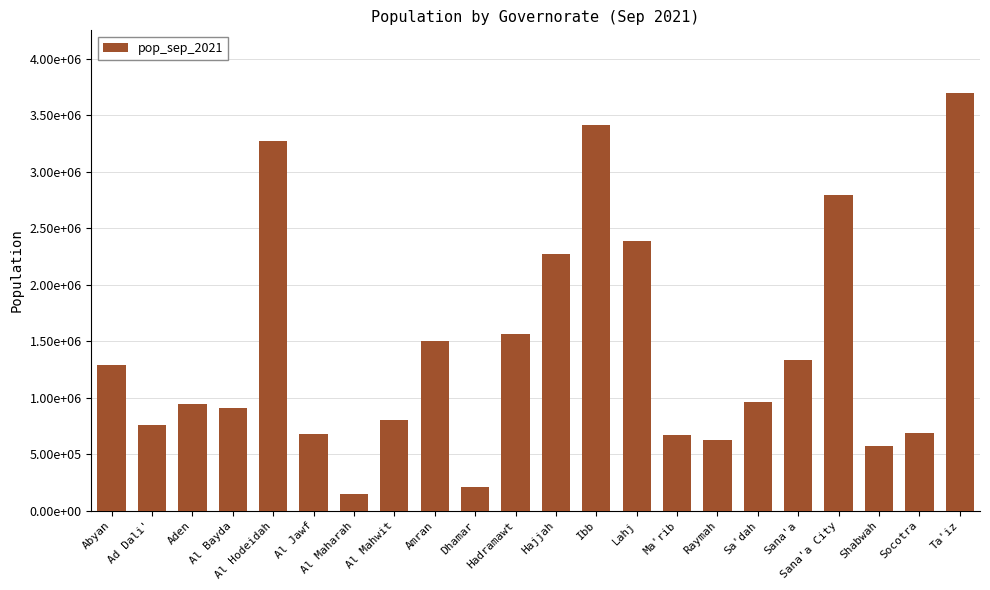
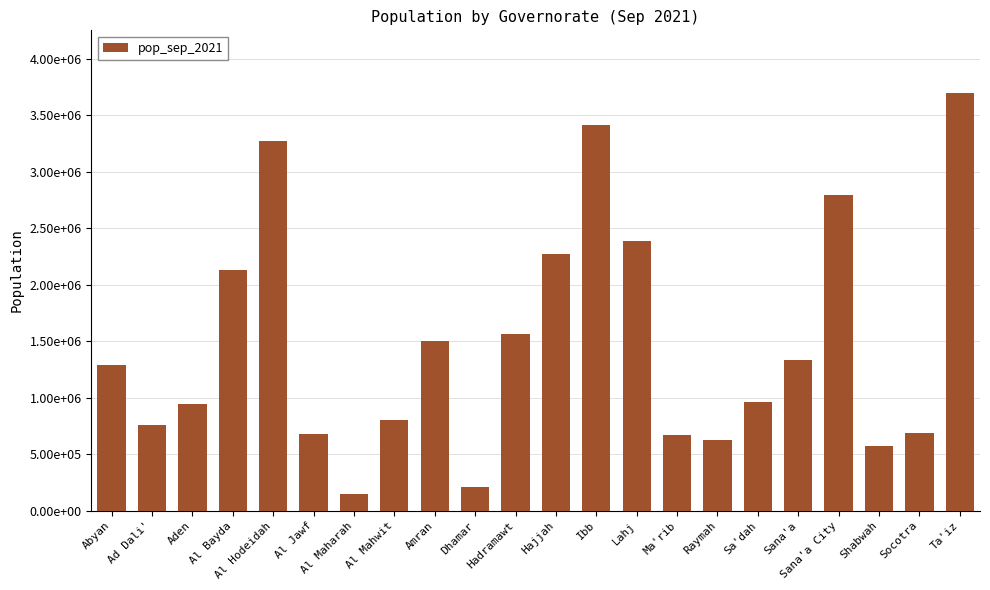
  {
    "Abyan": 1290000,
    "Ad Dali'": 760000,
    "Aden": 940000,
-   "Al Bayda": 910000,
+   "Al Bayda": 2130000,
    "Al Hodeidah": 3270000,
    "Al Jawf": 680000,
    "Al Maharah": 150000,
    "Al Mahwit": 810000,
    "Amran": 1500000,
    "Dhamar": 210000,
    "Hadramawt": 1570000,
    "Hajjah": 2270000,
    "Ibb": 3410000,
    "Lahj": 2390000,
    "Ma'rib": 670000,
    "Raymah": 630000,
    "Sa'dah": 960000,
    "Sana'a": 1330000,
    "Sana'a City": 2800000,
    "Shabwah": 570000,
    "Socotra": 690000,
    "Ta'iz": 3700000
  }
